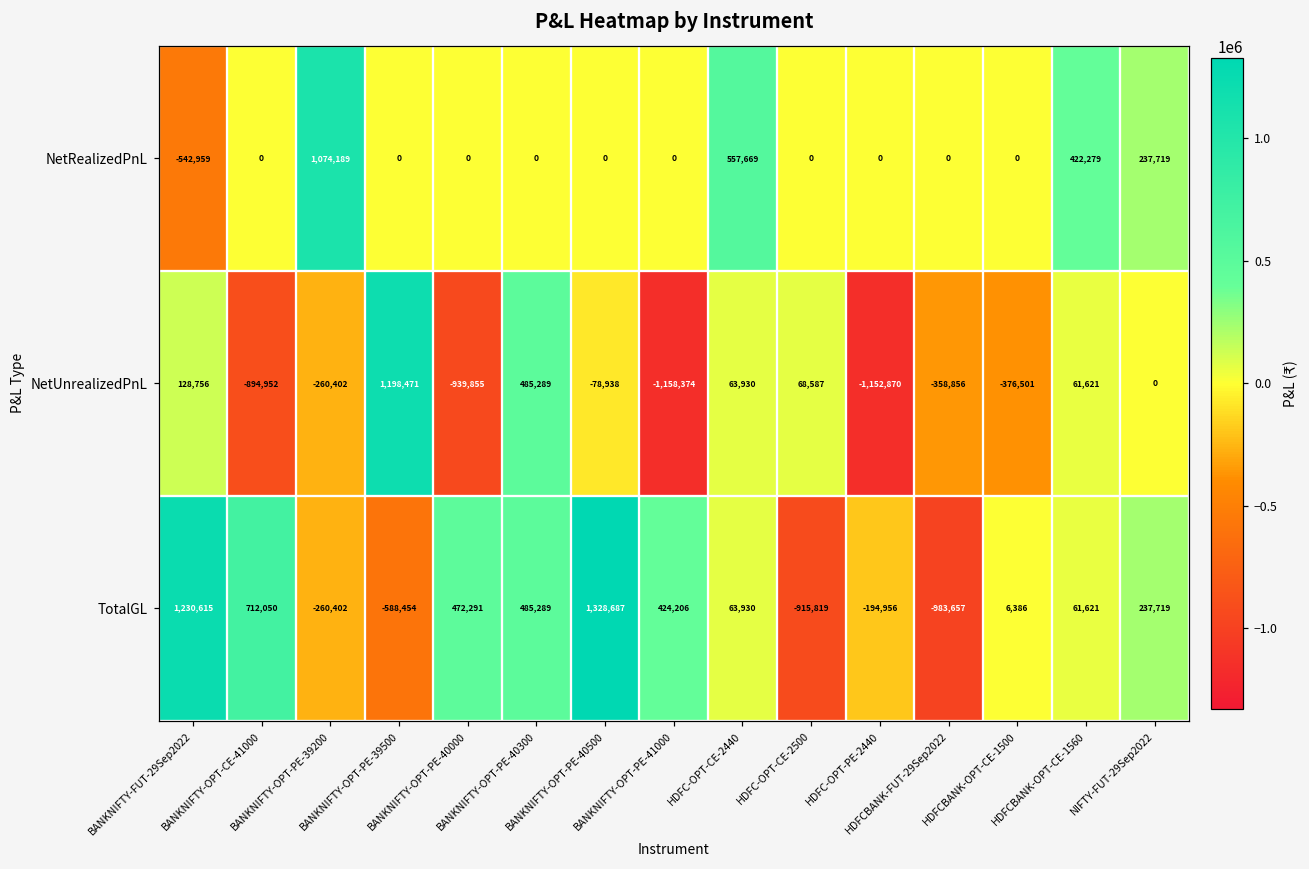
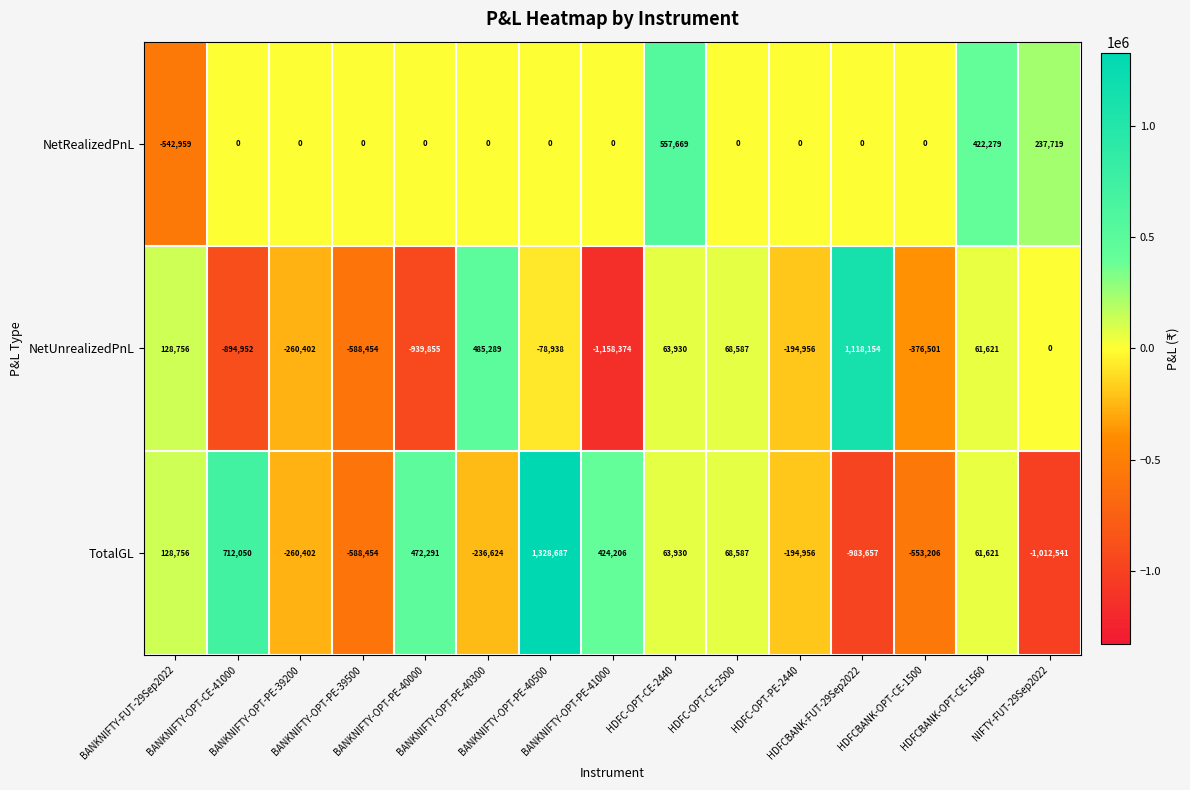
  {
    "NetRealizedPnL": {
      "BANKNIFTY-FUT-29Sep2022": "-542,959",
      "BANKNIFTY-OPT-CE-41000": "0",
-     "BANKNIFTY-OPT-PE-39200": "1,074,189",
+     "BANKNIFTY-OPT-PE-39200": "0",
      "BANKNIFTY-OPT-PE-39500": "0",
      "BANKNIFTY-OPT-PE-40000": "0",
      "BANKNIFTY-OPT-PE-40300": "0",
      "BANKNIFTY-OPT-PE-40500": "0",
      "BANKNIFTY-OPT-PE-41000": "0",
      "HDFC-OPT-CE-2440": "557,669",
      "HDFC-OPT-CE-2500": "0",
      "HDFC-OPT-PE-2440": "0",
      "HDFCBANK-FUT-29Sep2022": "0",
      "HDFCBANK-OPT-CE-1500": "0",
      "HDFCBANK-OPT-CE-1560": "422,279",
      "NIFTY-FUT-29Sep2022": "237,719"
    },
    "NetUnrealizedPnL": {
      "BANKNIFTY-FUT-29Sep2022": "128,756",
      "BANKNIFTY-OPT-CE-41000": "-894,952",
      "BANKNIFTY-OPT-PE-39200": "-260,402",
-     "BANKNIFTY-OPT-PE-39500": "1,198,471",
+     "BANKNIFTY-OPT-PE-39500": "-588,454",
      "BANKNIFTY-OPT-PE-40000": "-939,855",
      "BANKNIFTY-OPT-PE-40300": "485,289",
      "BANKNIFTY-OPT-PE-40500": "-78,938",
      "BANKNIFTY-OPT-PE-41000": "-1,158,374",
      "HDFC-OPT-CE-2440": "63,930",
      "HDFC-OPT-CE-2500": "68,587",
-     "HDFC-OPT-PE-2440": "-1,152,870",
-     "HDFCBANK-FUT-29Sep2022": "-358,856",
+     "HDFC-OPT-PE-2440": "-194,956",
+     "HDFCBANK-FUT-29Sep2022": "1,118,154",
      "HDFCBANK-OPT-CE-1500": "-376,501",
      "HDFCBANK-OPT-CE-1560": "61,621",
      "NIFTY-FUT-29Sep2022": "0"
    },
    "TotalGL": {
-     "BANKNIFTY-FUT-29Sep2022": "1,230,615",
+     "BANKNIFTY-FUT-29Sep2022": "128,756",
      "BANKNIFTY-OPT-CE-41000": "712,050",
      "BANKNIFTY-OPT-PE-39200": "-260,402",
      "BANKNIFTY-OPT-PE-39500": "-588,454",
      "BANKNIFTY-OPT-PE-40000": "472,291",
-     "BANKNIFTY-OPT-PE-40300": "485,289",
+     "BANKNIFTY-OPT-PE-40300": "-236,624",
      "BANKNIFTY-OPT-PE-40500": "1,328,687",
      "BANKNIFTY-OPT-PE-41000": "424,206",
      "HDFC-OPT-CE-2440": "63,930",
-     "HDFC-OPT-CE-2500": "-915,819",
+     "HDFC-OPT-CE-2500": "68,587",
      "HDFC-OPT-PE-2440": "-194,956",
      "HDFCBANK-FUT-29Sep2022": "-983,657",
-     "HDFCBANK-OPT-CE-1500": "6,386",
+     "HDFCBANK-OPT-CE-1500": "-553,206",
      "HDFCBANK-OPT-CE-1560": "61,621",
-     "NIFTY-FUT-29Sep2022": "237,719"
+     "NIFTY-FUT-29Sep2022": "-1,012,541"
    }
  }
